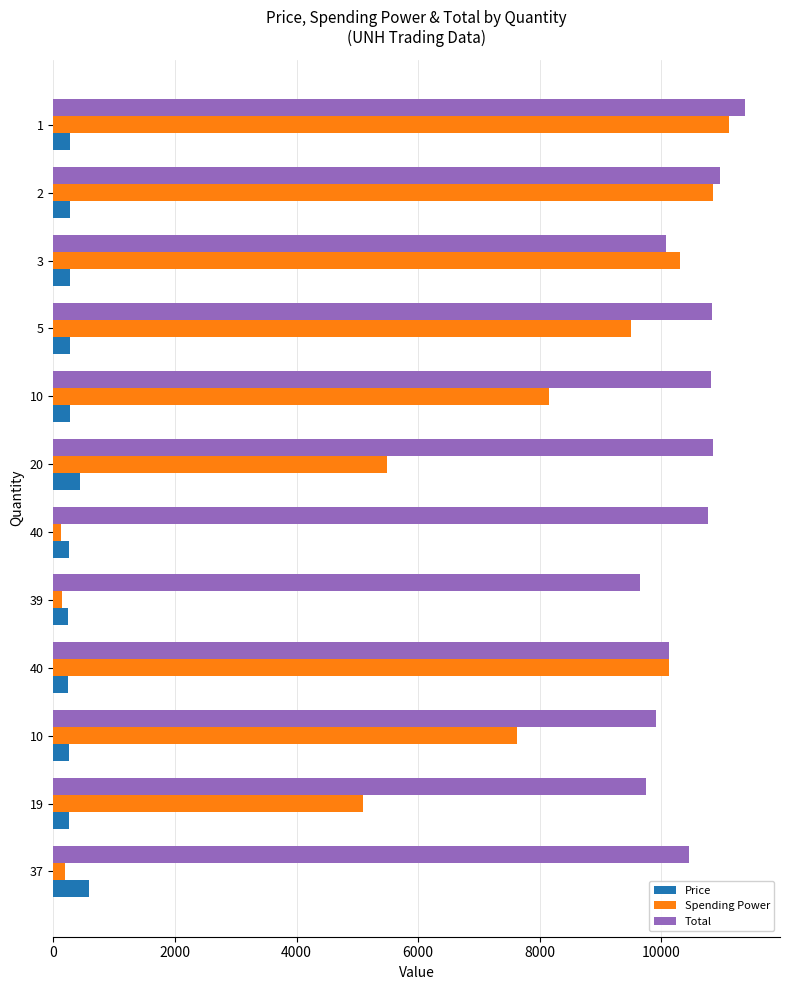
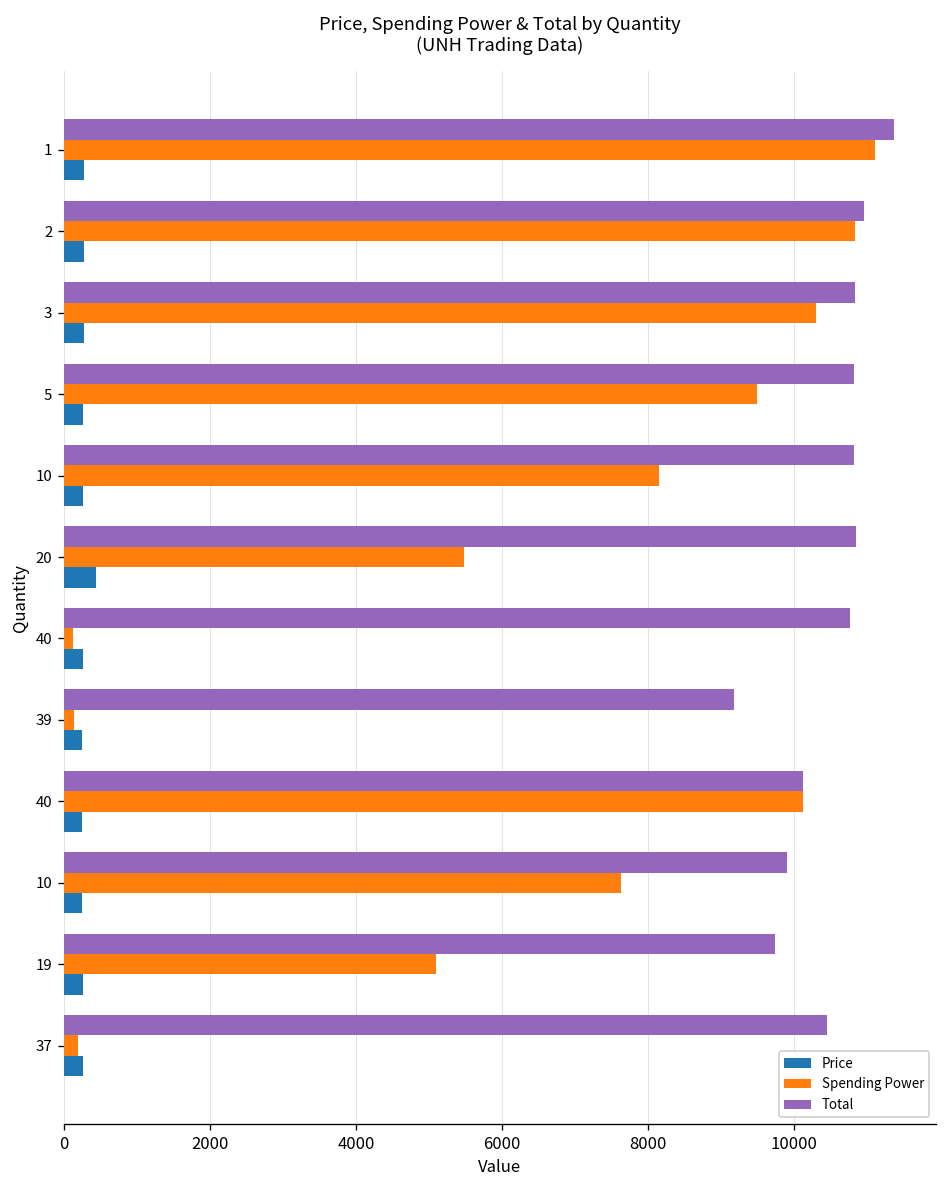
  {
    "Price": {
      "1": 300,
      "2": 300,
      "3": 300,
      "5": 300,
      "20": 400,
      "39": 200,
      "19": 300,
-     "37": 600
+     "37": 300
    },
    "Spending Power": {
      "1": 11100,
      "2": 10800,
      "3": 10300,
      "5": 9500,
      "20": 5500,
      "39": 100,
      "19": 5100,
      "37": 200
    },
    "Total": {
      "1": 11400,
      "2": 11000,
-     "3": 10100,
+     "3": 10800,
      "5": 10800,
      "20": 10800,
-     "39": 9600,
+     "39": 9200,
      "19": 9700,
      "37": 10400
    }
  }
